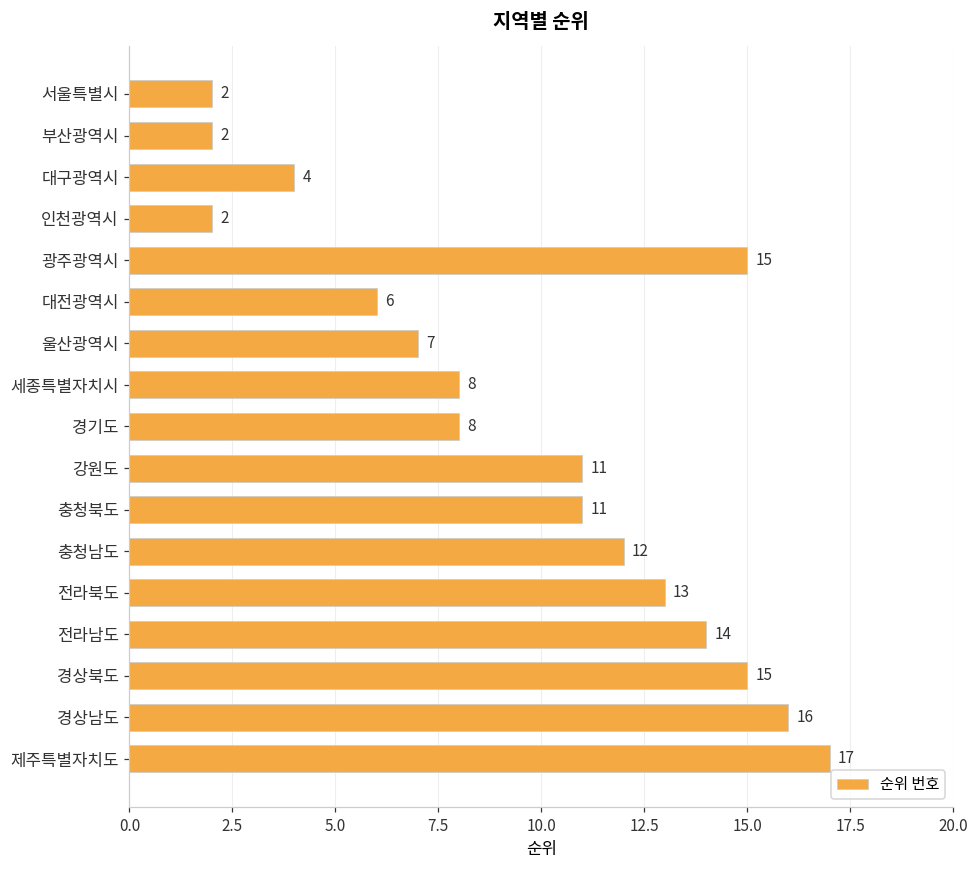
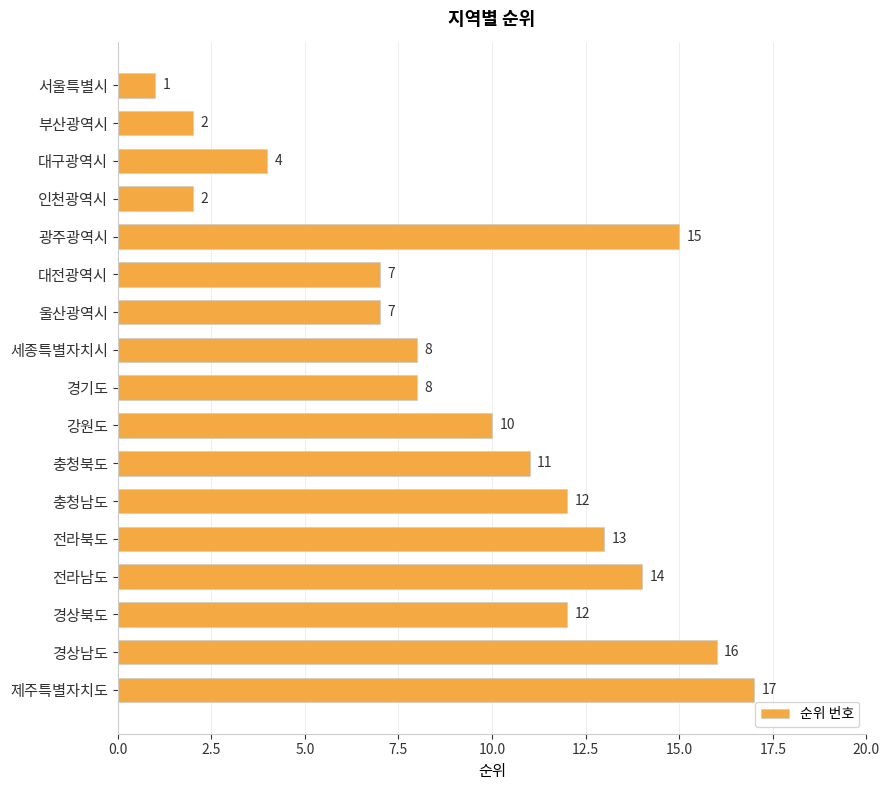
  {
-   "서울특별시": 2,
+   "서울특별시": 1,
    "부산광역시": 2,
    "대구광역시": 4,
    "인천광역시": 2,
    "광주광역시": 15,
-   "대전광역시": 6,
+   "대전광역시": 7,
    "울산광역시": 7,
    "세종특별자치시": 8,
    "경기도": 8,
-   "강원도": 11,
+   "강원도": 10,
    "충청북도": 11,
    "충청남도": 12,
    "전라북도": 13,
    "전라남도": 14,
-   "경상북도": 15,
+   "경상북도": 12,
    "경상남도": 16,
    "제주특별자치도": 17
  }
